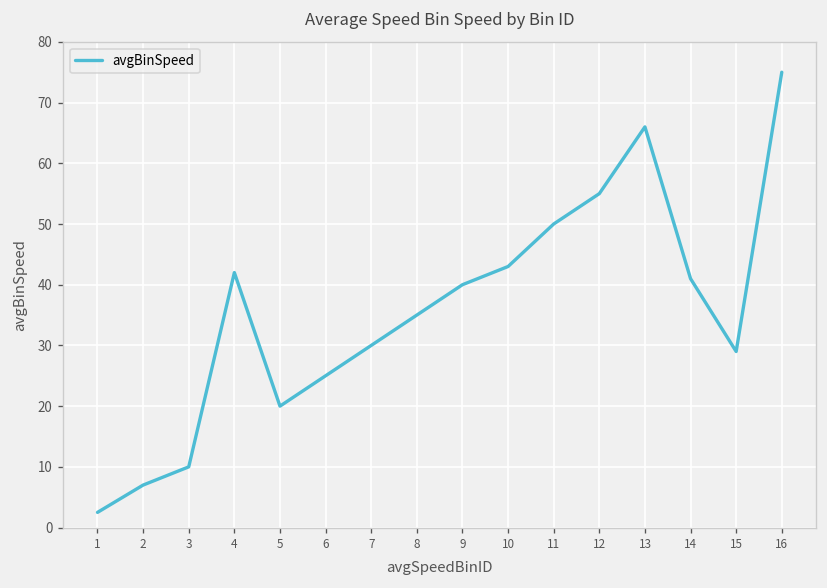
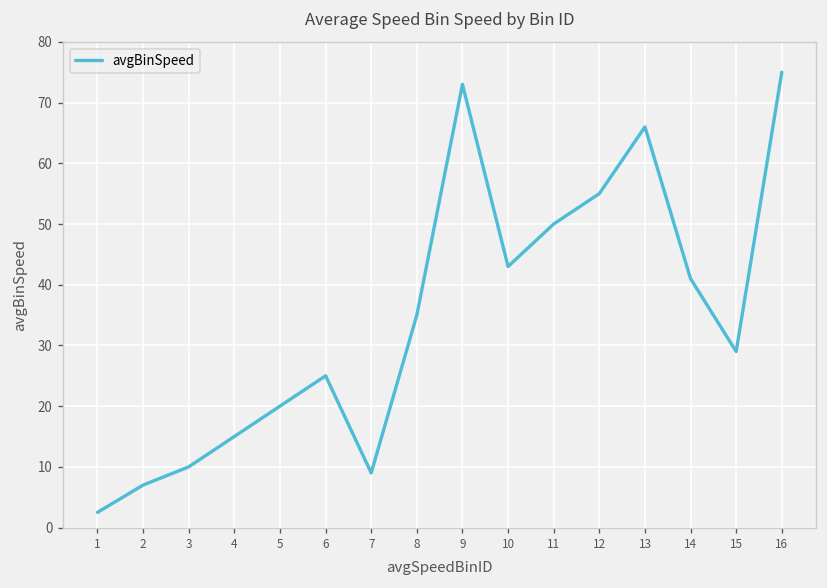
  {
    "1": 3,
    "2": 7,
    "3": 10,
-   "4": 42,
+   "4": 15,
    "5": 20,
    "6": 25,
-   "7": 30,
+   "7": 9,
    "8": 35,
-   "9": 40,
+   "9": 73,
    "10": 43,
    "11": 50,
    "12": 55,
    "13": 66,
    "14": 41,
    "15": 29,
    "16": 75
  }
